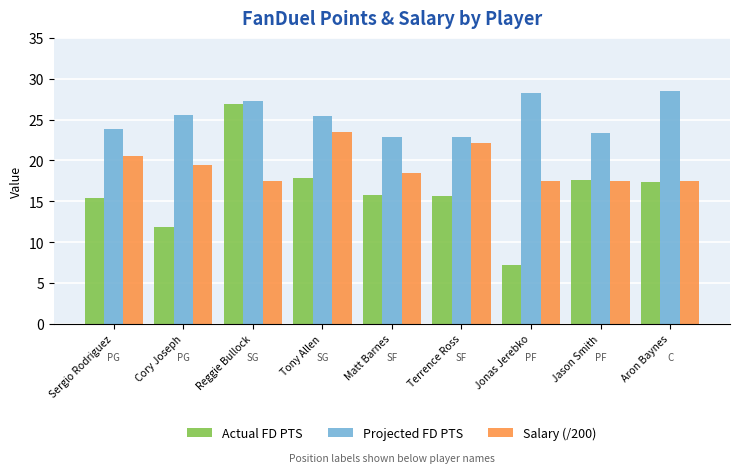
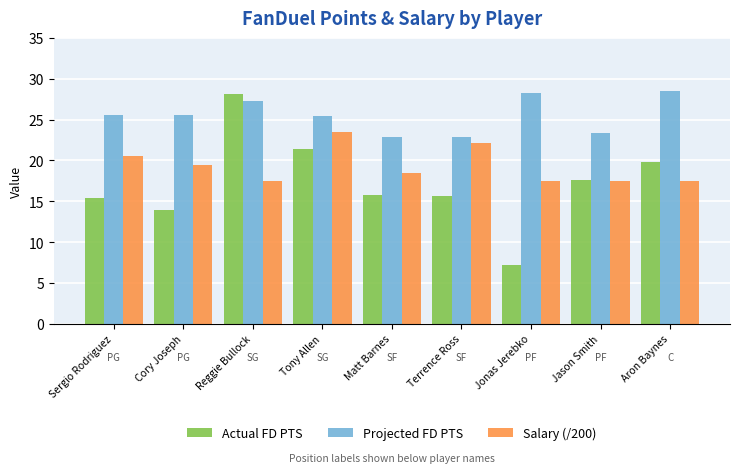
  {
    "Actual FD PTS": {
      "Sergio Rodriguez": 15,
-     "Cory Joseph": 12,
-     "Reggie Bullock": 27,
-     "Tony Allen": 18,
+     "Cory Joseph": 14,
+     "Reggie Bullock": 28,
+     "Tony Allen": 21,
      "Matt Barnes": 16,
      "Terrence Ross": 16,
      "Jonas Jerebko": 7,
      "Jason Smith": 18,
-     "Aron Baynes": 17
+     "Aron Baynes": 20
    },
    "Projected FD PTS": {
-     "Sergio Rodriguez": 24,
+     "Sergio Rodriguez": 26,
      "Cory Joseph": 26,
      "Reggie Bullock": 27,
      "Tony Allen": 25,
      "Matt Barnes": 23,
      "Terrence Ross": 23,
      "Jonas Jerebko": 28,
      "Jason Smith": 23,
      "Aron Baynes": 28
    },
    "Salary (/200)": {
      "Sergio Rodriguez": 21,
      "Cory Joseph": 20,
      "Reggie Bullock": 18,
      "Tony Allen": 24,
      "Matt Barnes": 19,
      "Terrence Ross": 22,
      "Jonas Jerebko": 18,
      "Jason Smith": 18,
      "Aron Baynes": 18
    }
  }
